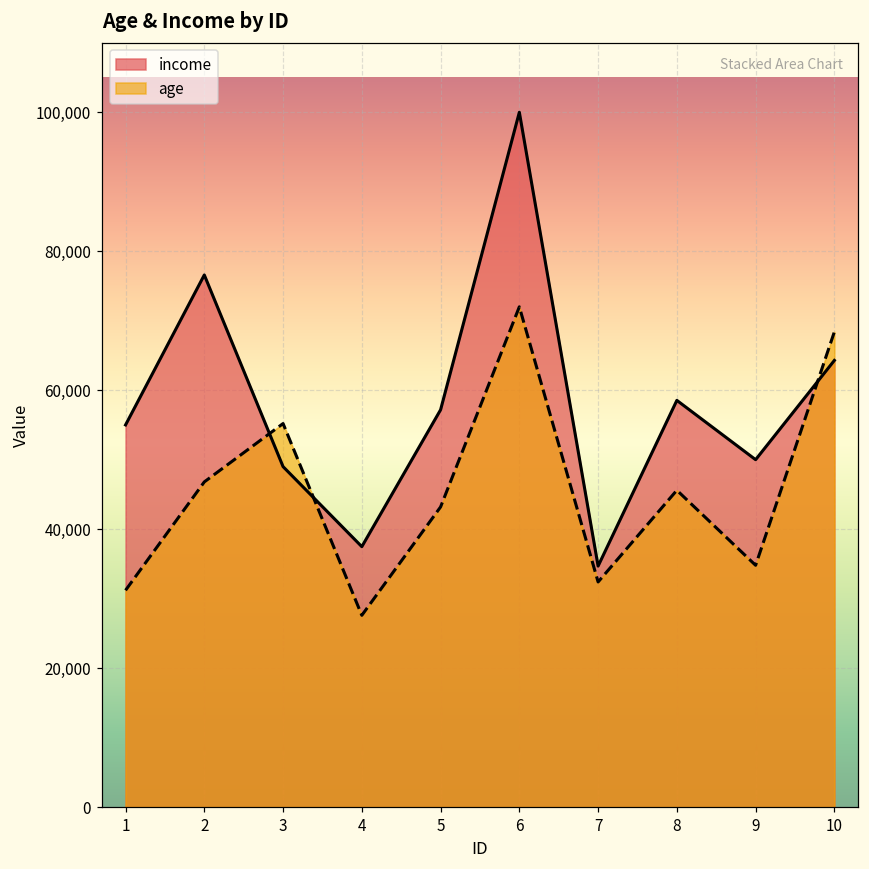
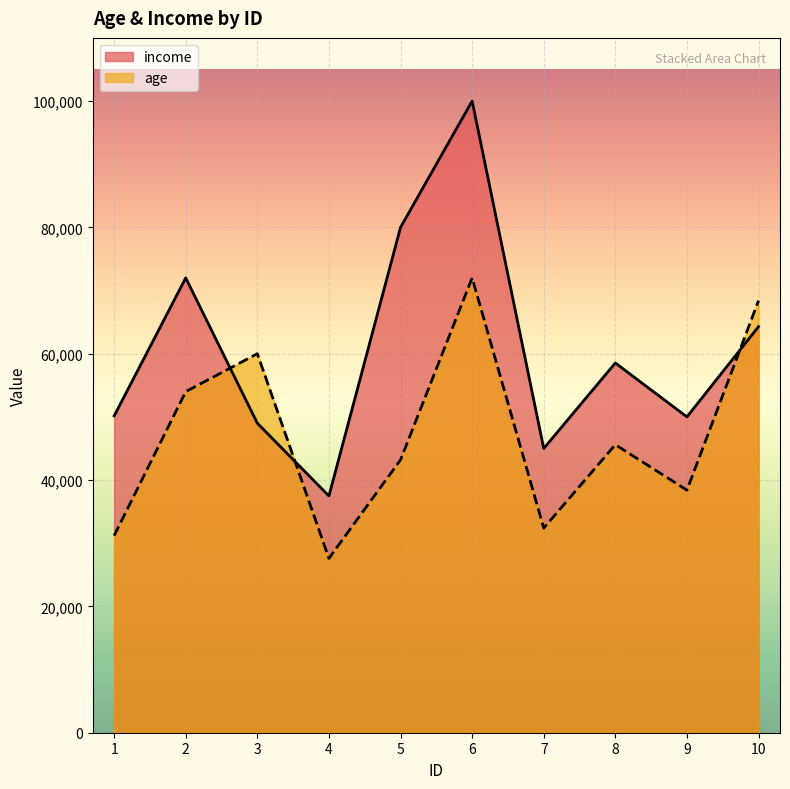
  {
    "income": {
-     "1": "55,000",
-     "2": "77,000",
+     "1": "50,000",
+     "2": "72,000",
      "3": "49,000",
      "4": "37,000",
-     "5": "57,000",
+     "5": "80,000",
      "6": "100,000",
-     "7": "35,000",
+     "7": "45,000",
      "8": "59,000",
      "9": "50,000",
      "10": "64,000"
    },
    "age": {
      "1": "31,000",
-     "2": "47,000",
-     "3": "55,000",
+     "2": "54,000",
+     "3": "60,000",
      "4": "28,000",
      "5": "43,000",
      "6": "72,000",
      "7": "32,000",
      "8": "46,000",
-     "9": "35,000",
+     "9": "38,000",
      "10": "68,000"
    }
  }
